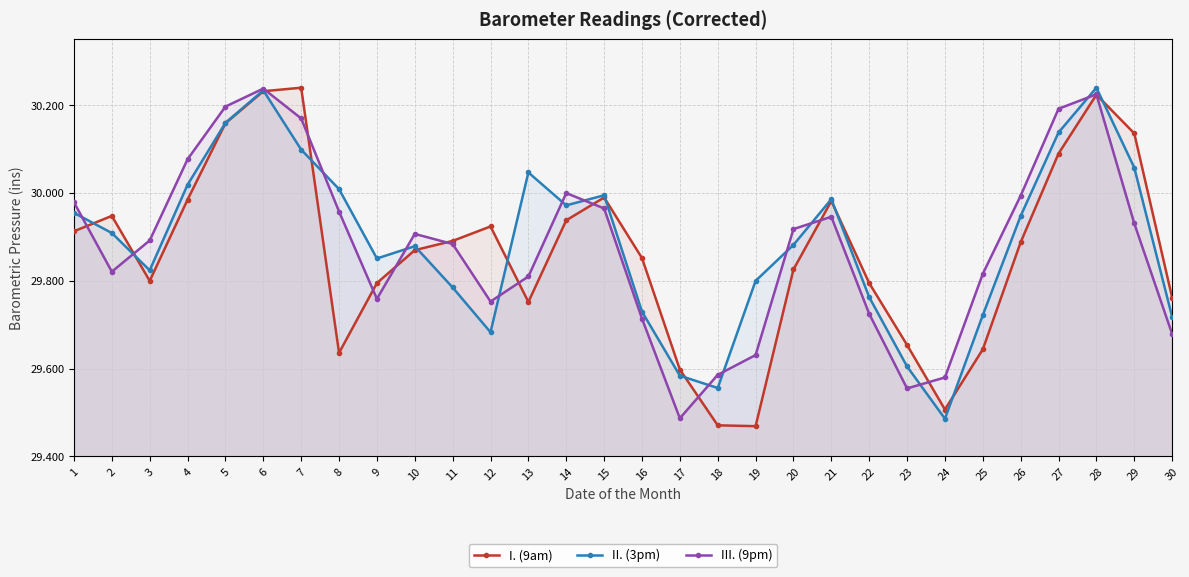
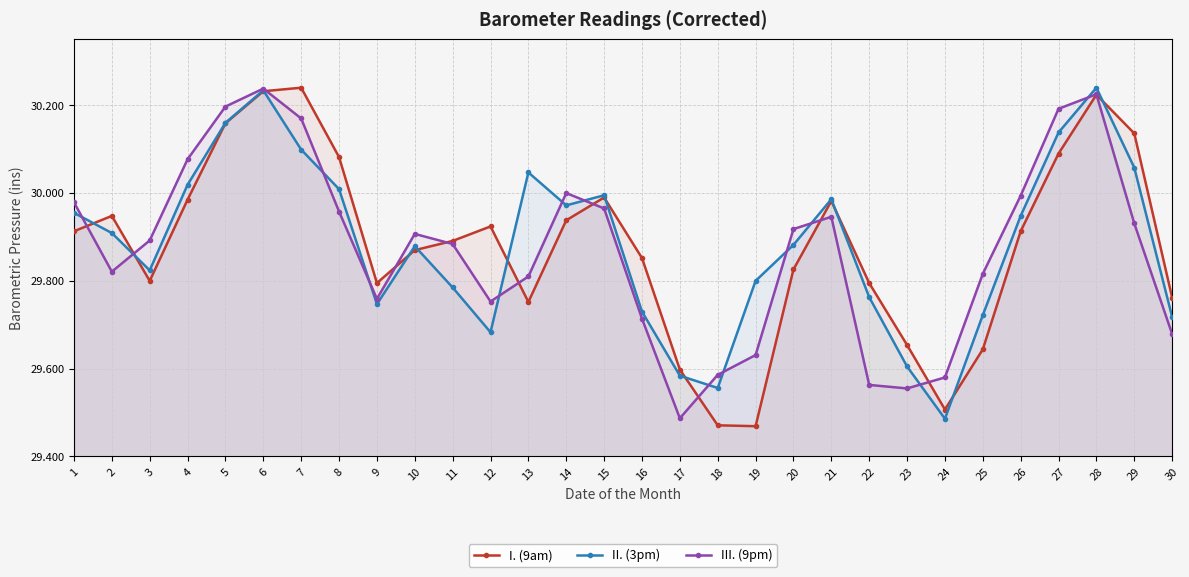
  {
    "I. (9am)": {
      "1": 29.91,
      "2": 29.95,
      "3": 29.80,
      "4": 29.99,
      "7": 30.24,
-     "8": 29.64,
+     "8": 30.08,
      "9": 29.80,
      "10": 29.87,
      "11": 29.89,
      "12": 29.92,
      "13": 29.75,
      "14": 29.94,
      "16": 29.85,
      "17": 29.60,
      "18": 29.47,
      "19": 29.47,
      "20": 29.83,
      "22": 29.80,
      "23": 29.65,
      "24": 29.51,
      "25": 29.64,
-     "26": 29.89,
+     "26": 29.91,
      "27": 30.09,
      "29": 30.14,
      "30": 29.76
    },
    "II. (3pm)": {
      "1": 29.96,
      "2": 29.91,
      "3": 29.82,
      "4": 30.02,
      "7": 30.10,
      "8": 30.01,
-     "9": 29.85,
+     "9": 29.75,
      "10": 29.88,
      "11": 29.79,
      "12": 29.68,
      "13": 30.05,
      "14": 29.97,
      "16": 29.73,
      "17": 29.58,
      "18": 29.56,
      "19": 29.80,
      "20": 29.88,
      "22": 29.76,
      "23": 29.61,
      "24": 29.49,
      "25": 29.72,
      "26": 29.95,
      "27": 30.14,
      "28": 30.24,
      "29": 30.06,
      "30": 29.72
    },
    "III. (9pm)": {
      "1": 29.98,
      "2": 29.82,
      "3": 29.89,
      "4": 30.08,
      "5": 30.20,
      "7": 30.17,
      "8": 29.96,
      "9": 29.76,
      "10": 29.91,
      "11": 29.88,
      "12": 29.75,
      "13": 29.81,
      "14": 30.00,
      "15": 29.97,
      "16": 29.71,
      "17": 29.49,
      "18": 29.59,
      "19": 29.63,
      "20": 29.92,
      "21": 29.95,
-     "22": 29.73,
+     "22": 29.56,
      "23": 29.56,
      "24": 29.58,
      "25": 29.82,
      "26": 29.99,
      "27": 30.19,
      "29": 29.93,
      "30": 29.68
    }
  }
